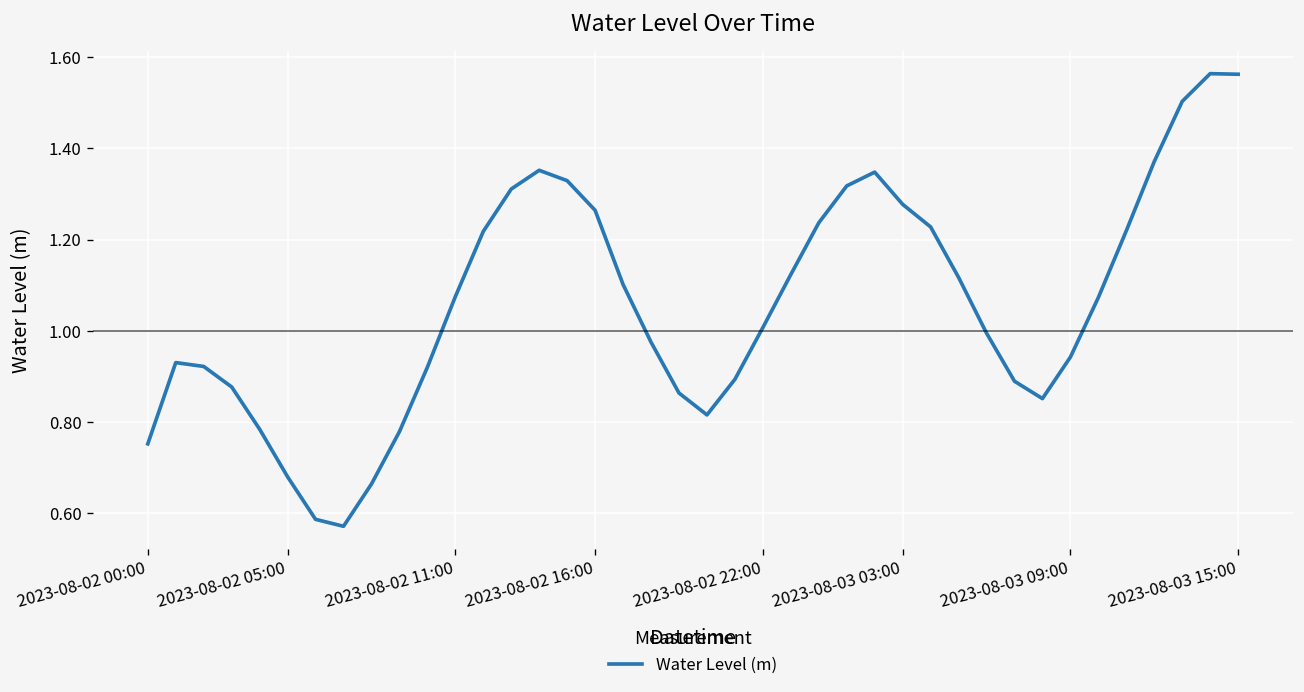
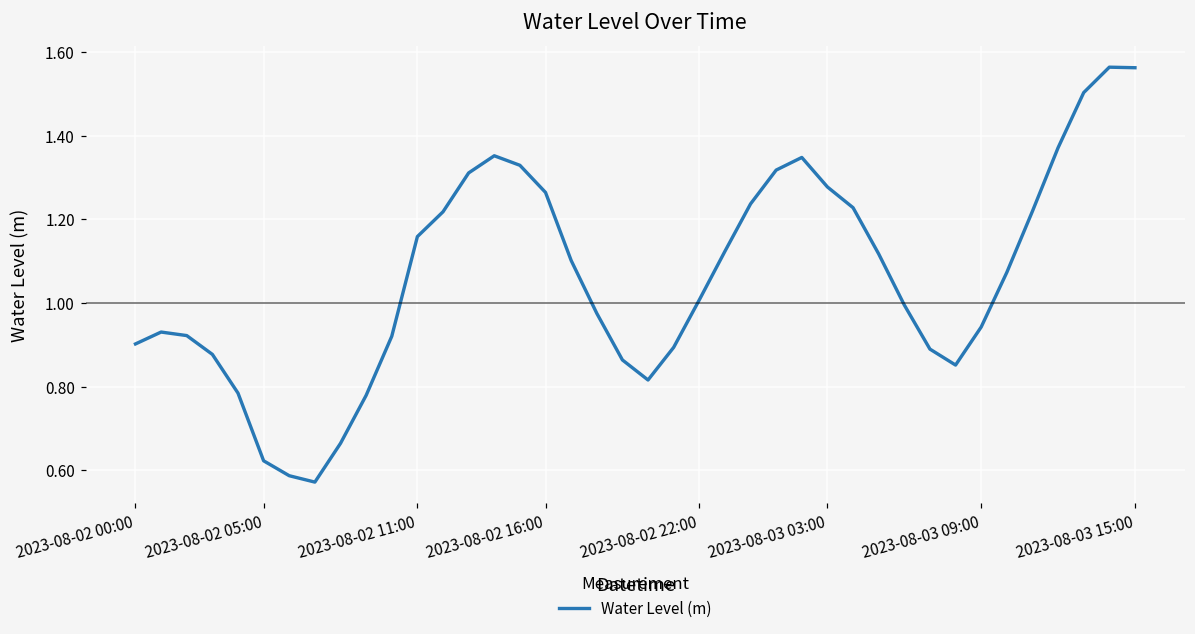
  {
-   "2023-08-02 00:00": 0.75,
-   "2023-08-02 05:00": 0.68,
-   "2023-08-02 11:00": 1.08,
+   "2023-08-02 00:00": 0.90,
+   "2023-08-02 05:00": 0.62,
+   "2023-08-02 11:00": 1.16,
    "2023-08-02 16:00": 1.26,
    "2023-08-02 22:00": 1.01,
    "2023-08-03 03:00": 1.28,
    "2023-08-03 09:00": 0.94,
    "2023-08-03 15:00": 1.56
  }
